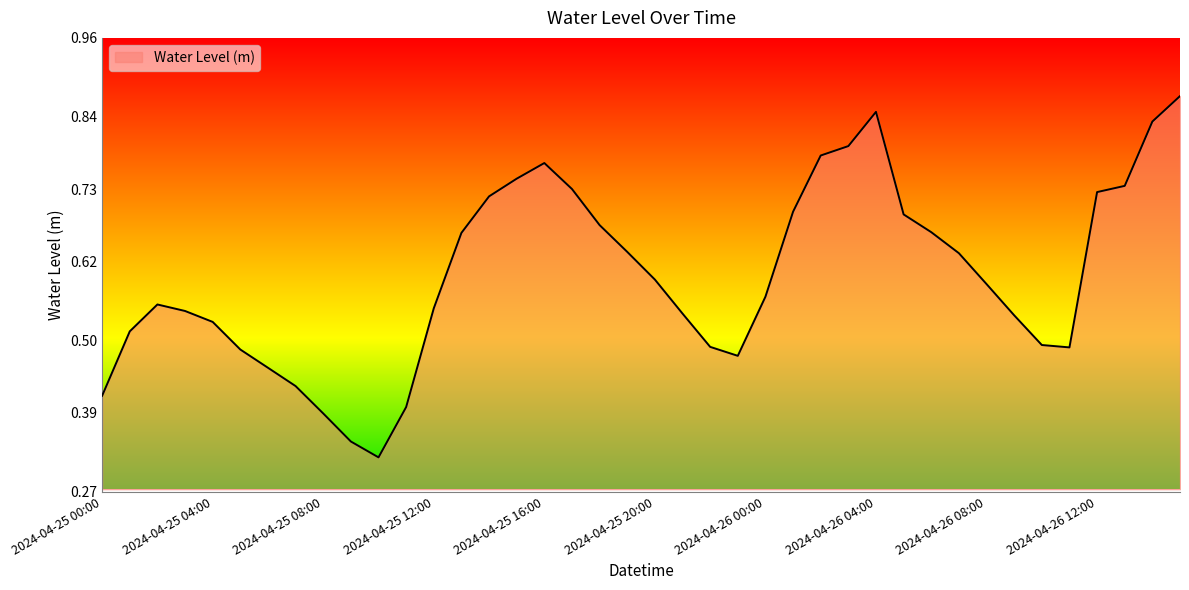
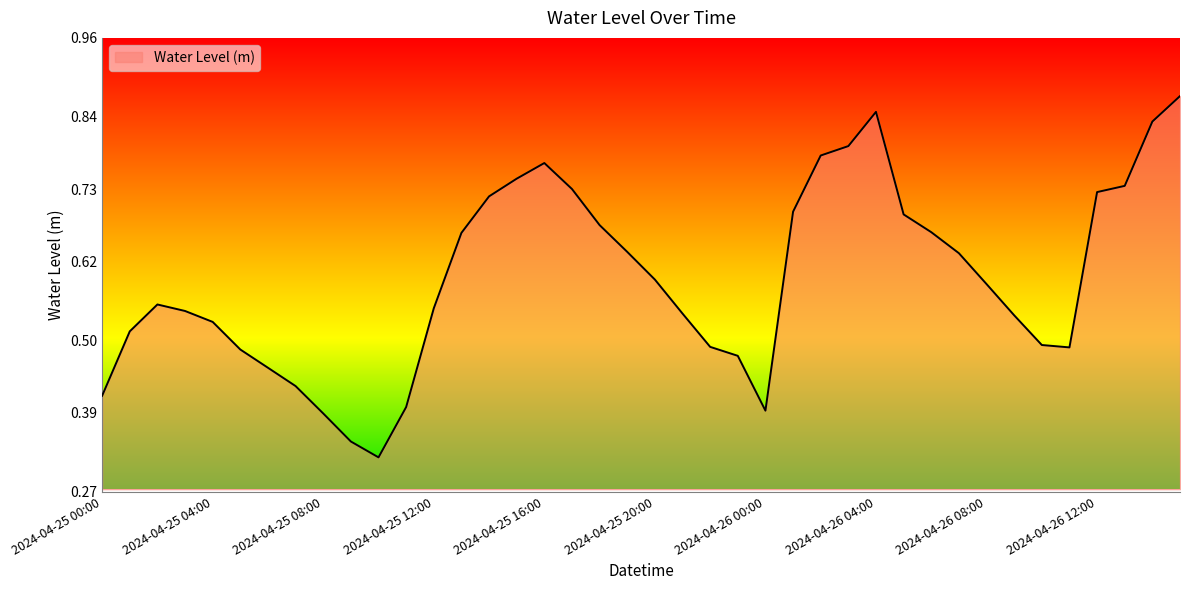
  {
    "2024-04-25 00:00": 0.42,
    "2024-04-25 04:00": 0.53,
    "2024-04-25 08:00": 0.39,
    "2024-04-25 12:00": 0.55,
    "2024-04-25 16:00": 0.77,
    "2024-04-25 20:00": 0.59,
-   "2024-04-26 00:00": 0.57,
+   "2024-04-26 00:00": 0.39,
    "2024-04-26 04:00": 0.85,
    "2024-04-26 08:00": 0.59,
    "2024-04-26 12:00": 0.73
  }
